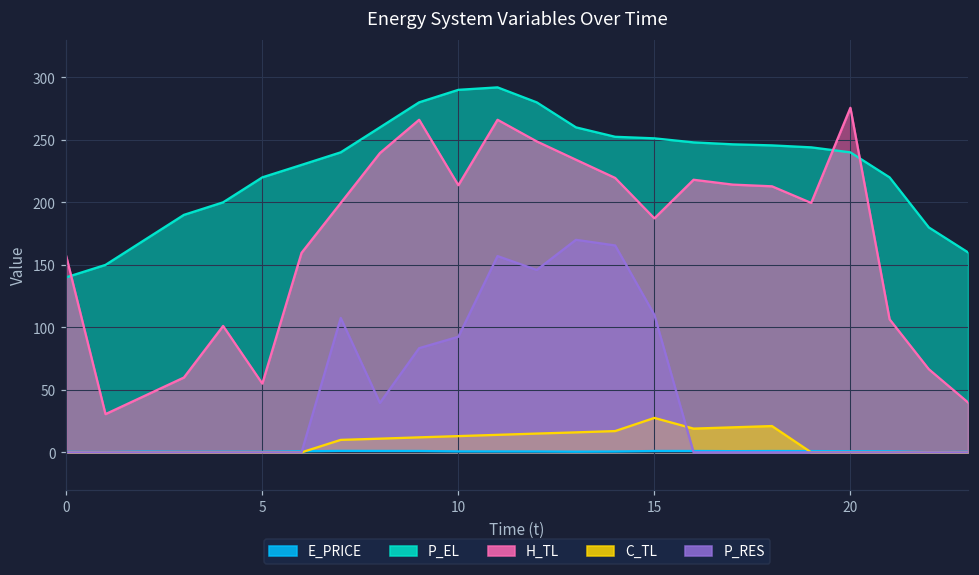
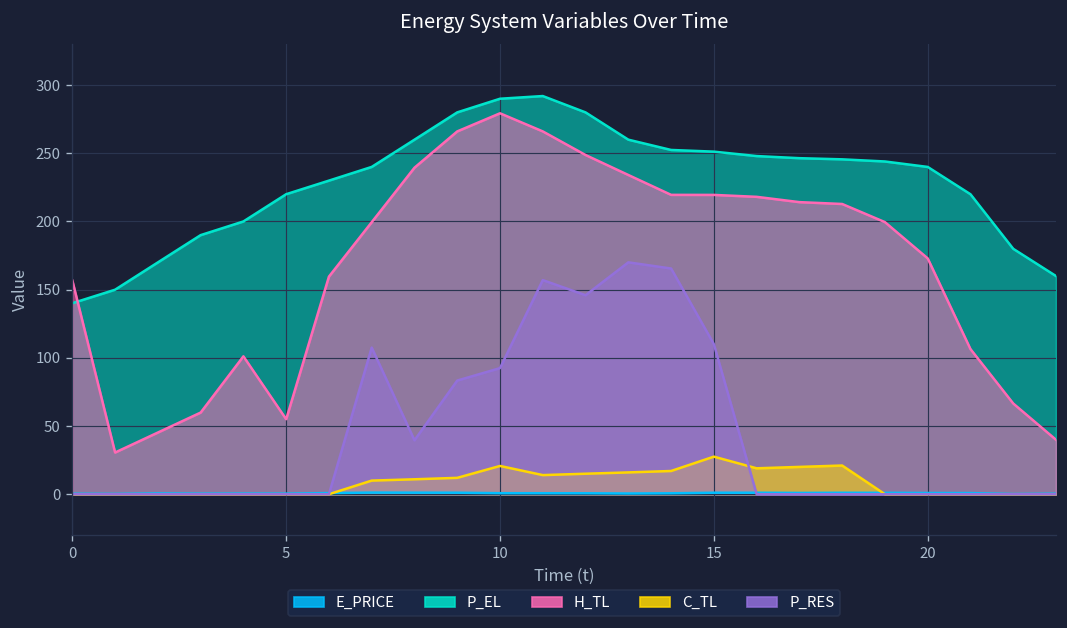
  {
    "H_TL": {
      "0": 157,
      "5": 55,
-     "10": 214,
-     "15": 187,
-     "20": 276
+     "10": 279,
+     "15": 219,
+     "20": 173
    },
    "C_TL": {
-     "10": 13,
+     "10": 21,
      "15": 28
    },
    "P_RES": {
      "10": 92,
      "15": 110
    }
  }
